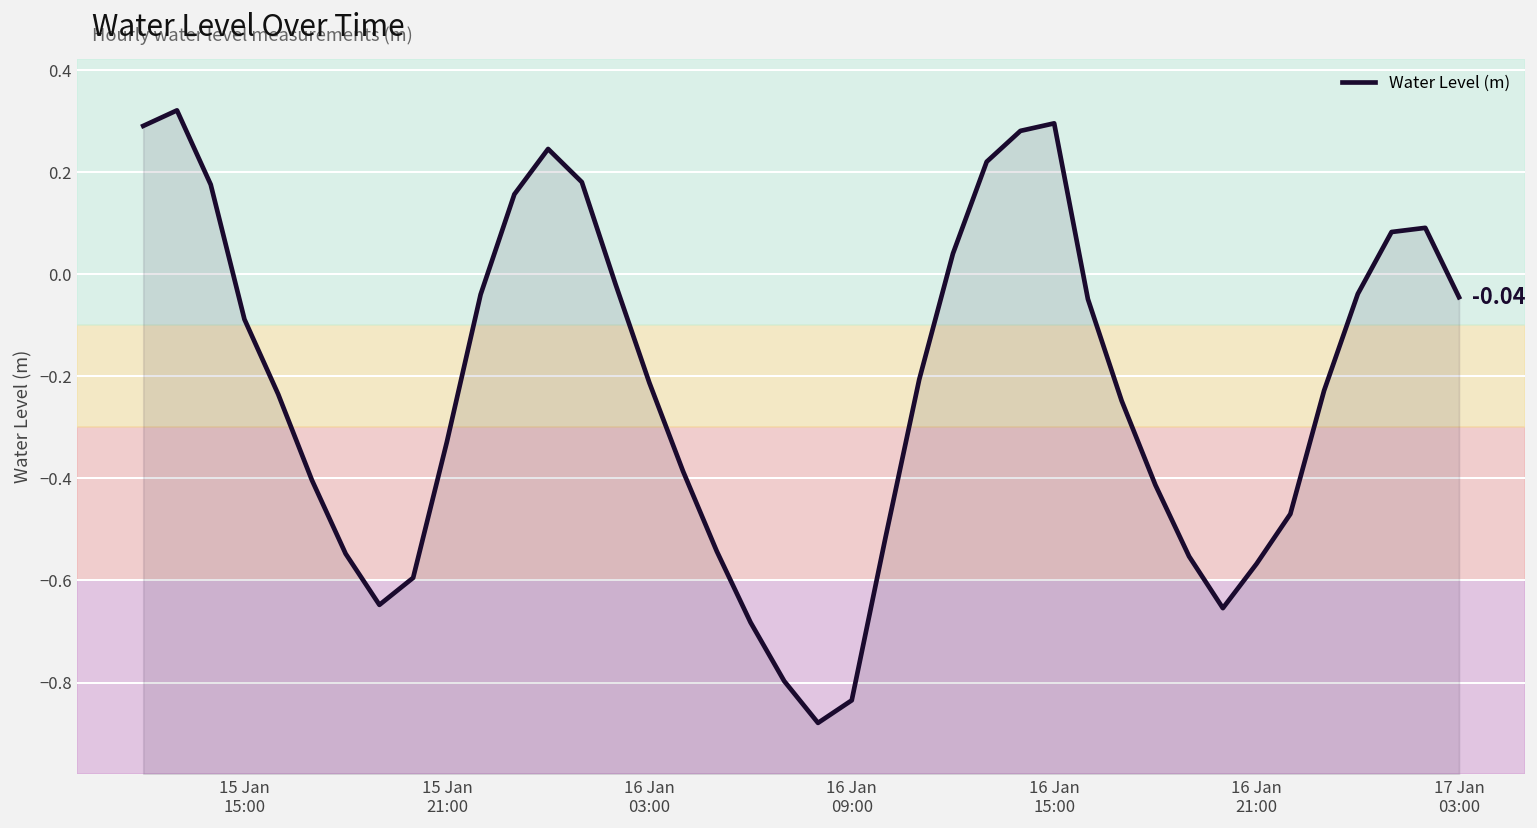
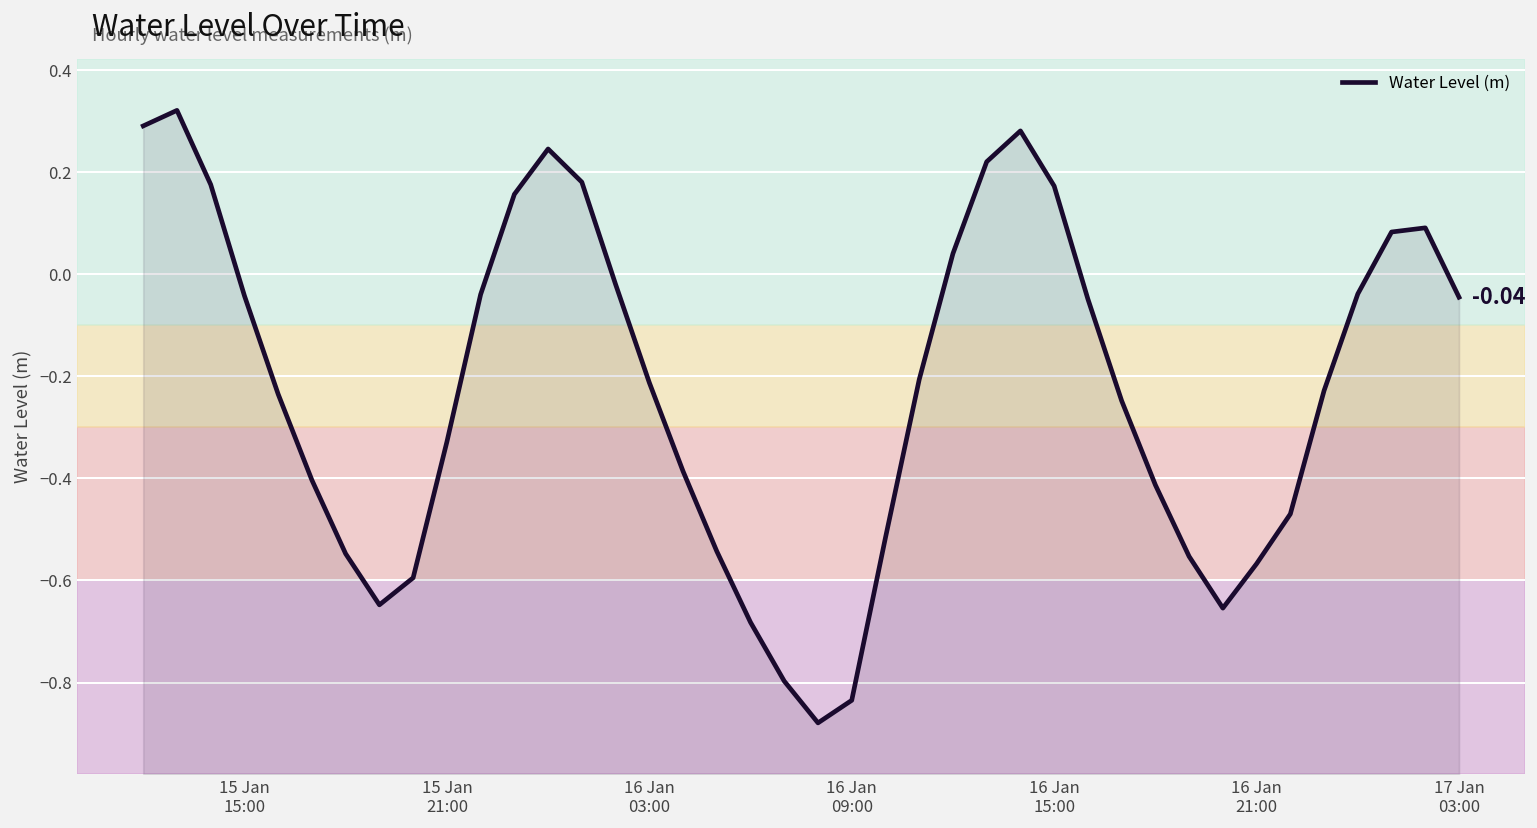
  {
-   "15 Jan 15:00": -0.09,
+   "15 Jan 15:00": -0.04,
    "15 Jan 21:00": -0.33,
    "16 Jan 03:00": -0.21,
    "16 Jan 09:00": -0.83,
-   "16 Jan 15:00": 0.30,
+   "16 Jan 15:00": 0.17,
    "16 Jan 21:00": -0.57
  }
